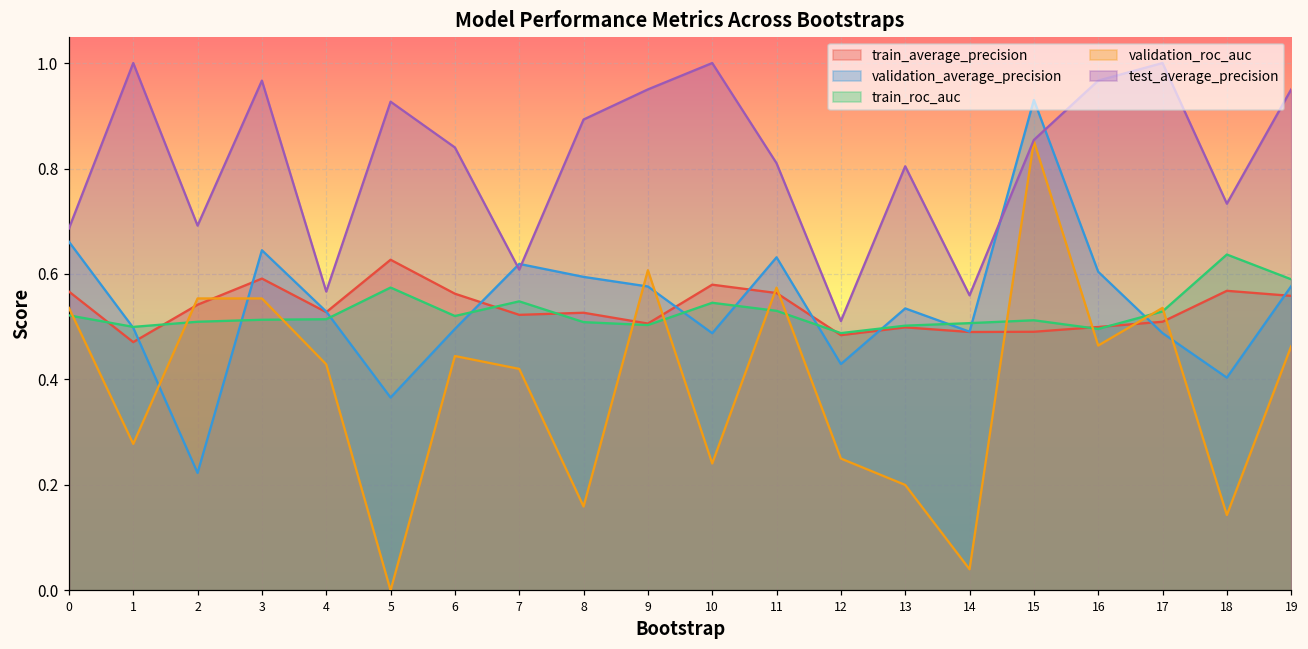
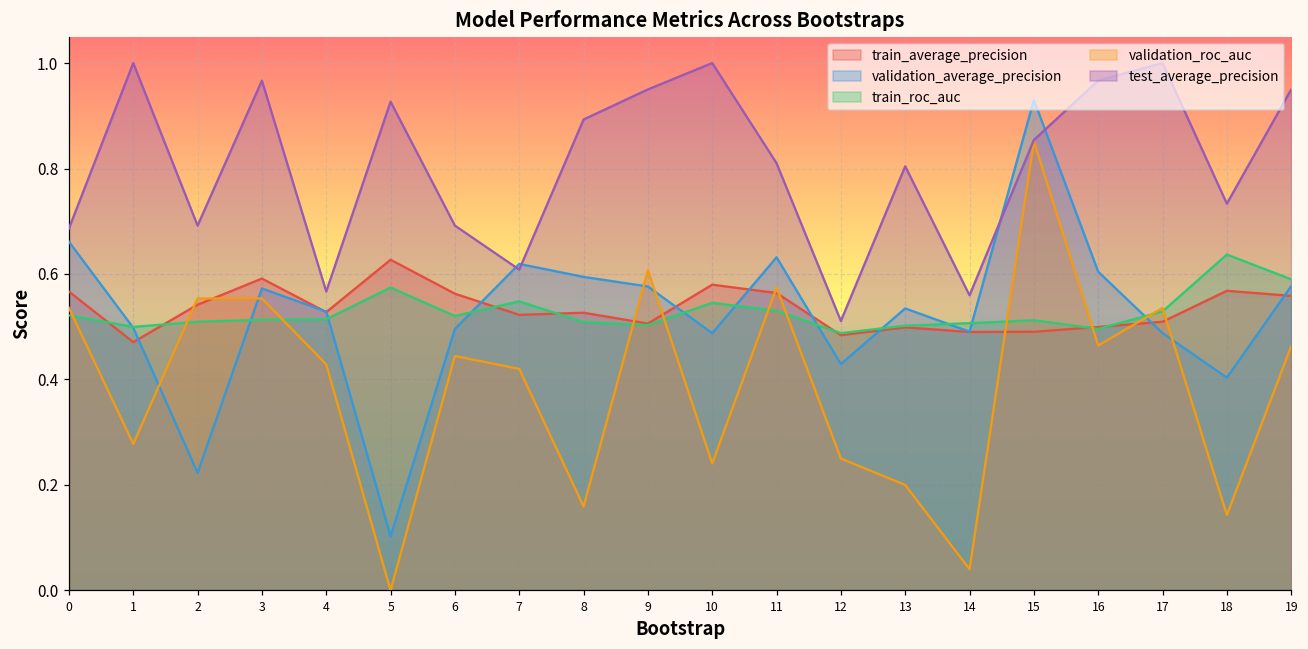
  {
    "validation_average_precision": {
      "0": 0.66,
      "2": 0.22,
-     "3": 0.65,
-     "5": 0.37,
+     "3": 0.57,
+     "5": 0.10,
      "6": 0.50,
      "7": 0.62,
      "8": 0.59,
      "9": 0.58,
      "10": 0.49,
      "11": 0.63,
      "12": 0.43,
      "13": 0.53,
      "16": 0.60,
      "17": 0.49,
      "18": 0.40,
      "19": 0.58
    },
    "train_roc_auc": {
      "0": 0.52,
      "2": 0.51,
      "3": 0.51,
      "4": 0.51,
      "5": 0.57,
      "6": 0.52,
      "7": 0.55,
      "8": 0.51,
      "10": 0.55,
      "11": 0.53,
      "14": 0.51,
      "15": 0.51,
      "17": 0.53,
      "18": 0.64,
      "19": 0.59
    },
    "test_average_precision": {
      "0": 0.69,
      "1": 1.00,
      "2": 0.69,
      "3": 0.97,
      "4": 0.57,
      "5": 0.93,
-     "6": 0.84,
+     "6": 0.69,
      "7": 0.61,
      "8": 0.89,
      "9": 0.95,
      "10": 1.00,
      "11": 0.81,
      "12": 0.51,
      "13": 0.80,
      "14": 0.56,
      "18": 0.73,
      "19": 0.95
    }
  }
